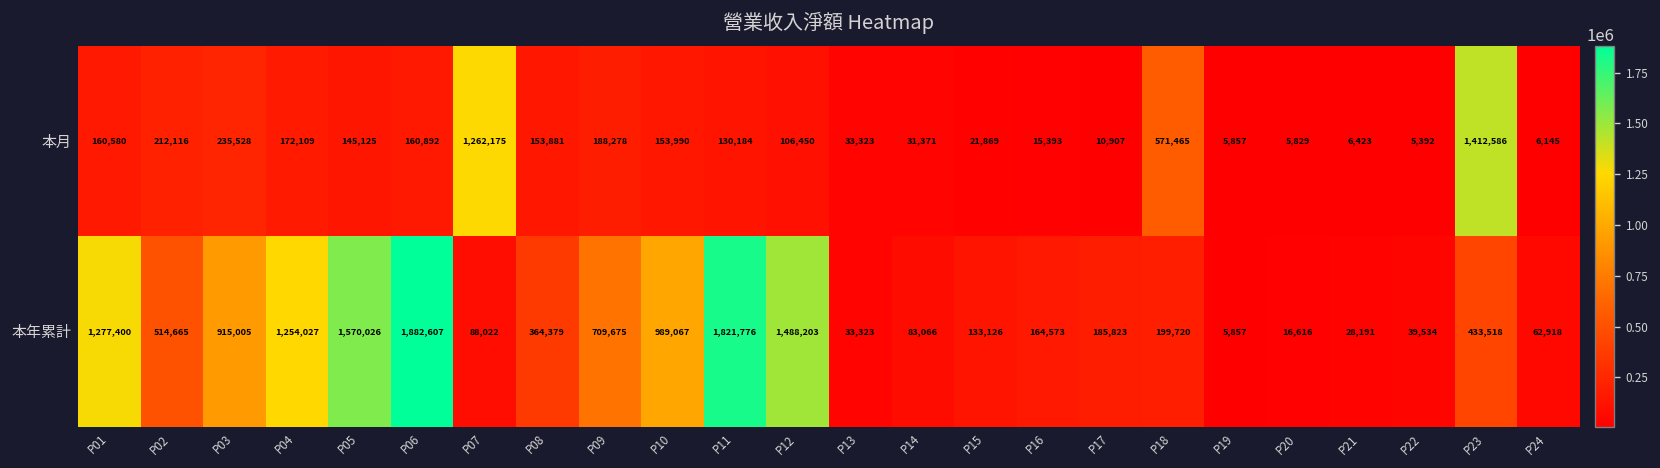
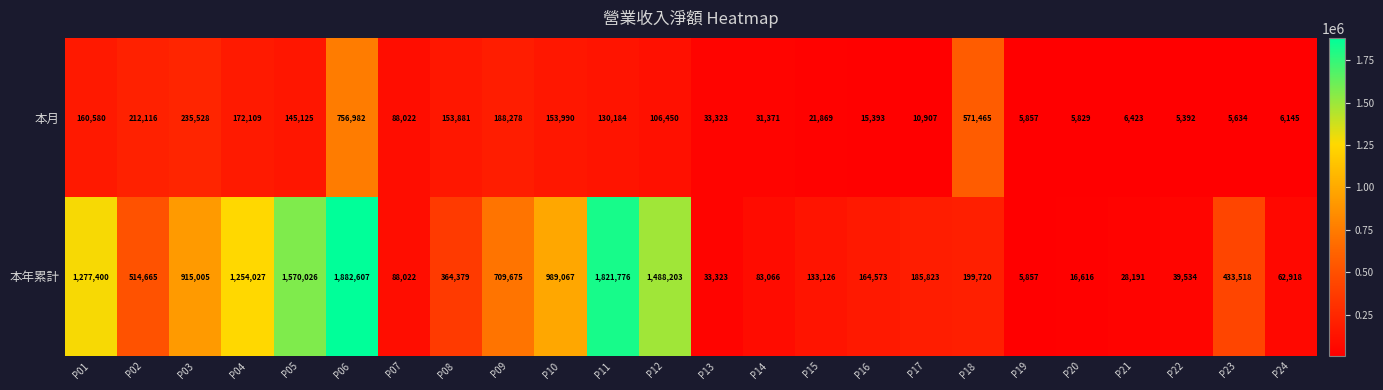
  {
    "本月": {
      "P01": "160,580",
      "P02": "212,116",
      "P03": "235,528",
      "P04": "172,109",
      "P05": "145,125",
-     "P06": "160,892",
-     "P07": "1,262,175",
+     "P06": "756,982",
+     "P07": "88,022",
      "P08": "153,881",
      "P09": "188,278",
      "P10": "153,990",
      "P11": "130,184",
      "P12": "106,450",
      "P13": "33,323",
      "P14": "31,371",
      "P15": "21,869",
      "P16": "15,393",
      "P17": "10,907",
      "P18": "571,465",
      "P19": "5,857",
      "P20": "5,829",
      "P21": "6,423",
      "P22": "5,392",
-     "P23": "1,412,586",
+     "P23": "5,634",
      "P24": "6,145"
    },
    "本年累計": {
      "P01": "1,277,400",
      "P02": "514,665",
      "P03": "915,005",
      "P04": "1,254,027",
      "P05": "1,570,026",
      "P06": "1,882,607",
      "P07": "88,022",
      "P08": "364,379",
      "P09": "709,675",
      "P10": "989,067",
      "P11": "1,821,776",
      "P12": "1,488,203",
      "P13": "33,323",
      "P14": "83,066",
      "P15": "133,126",
      "P16": "164,573",
      "P17": "185,823",
      "P18": "199,720",
      "P19": "5,857",
      "P20": "16,616",
      "P21": "28,191",
      "P22": "39,534",
      "P23": "433,518",
      "P24": "62,918"
    }
  }
